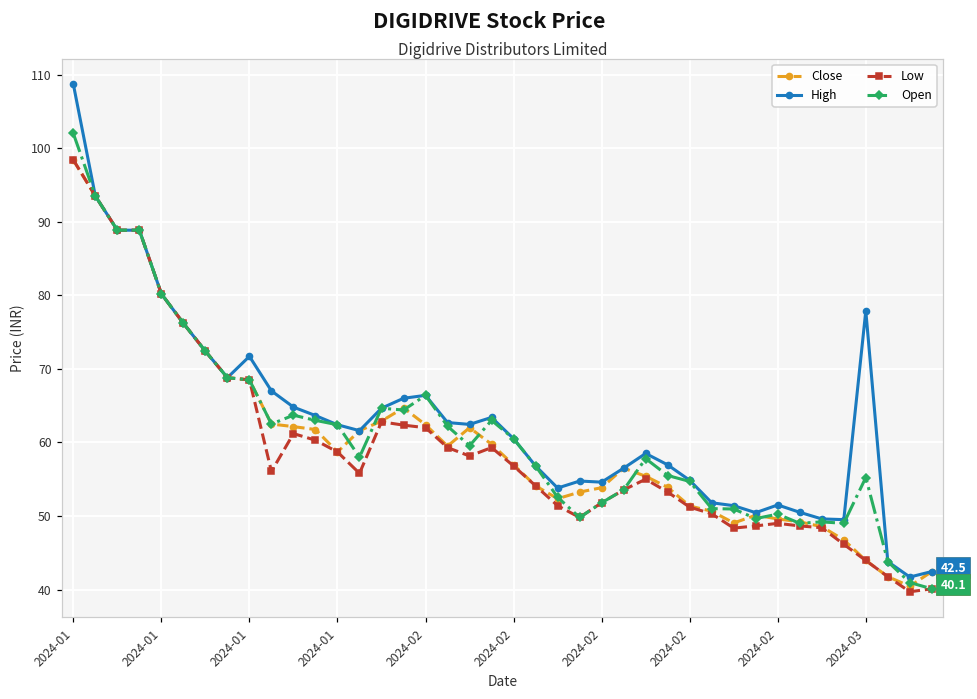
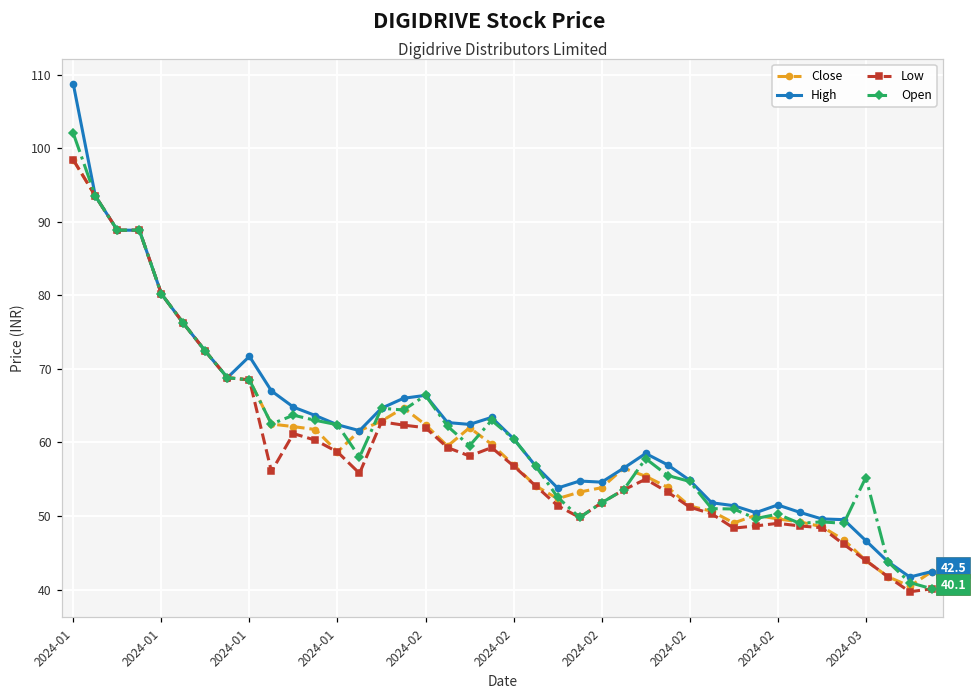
  {
    "High": {
-     "2024-03": 78
+     "2024-03": 47
    },
    "Open": {
      "2024-03": 55
    }
  }
